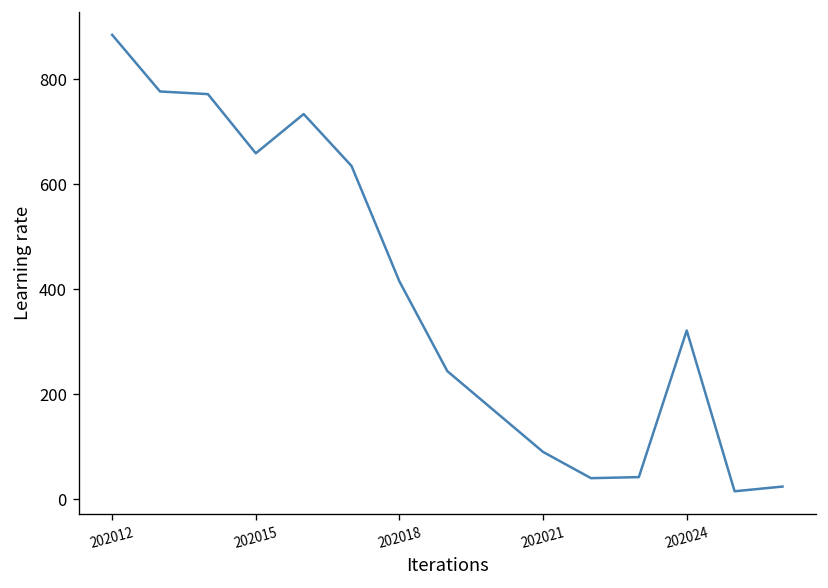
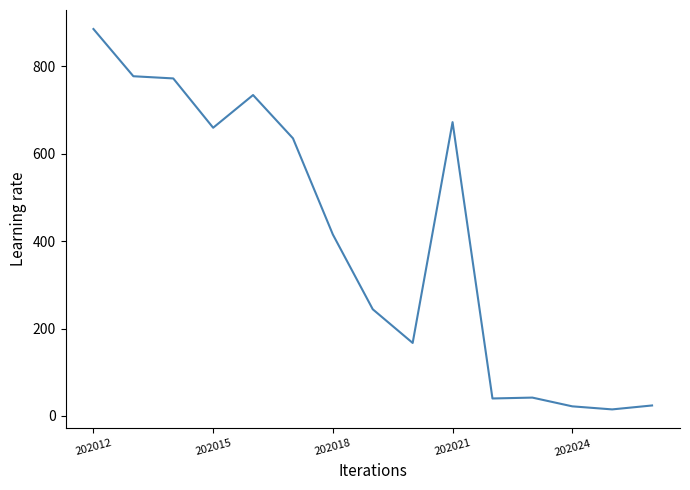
  {
    "202012": 890,
    "202015": 660,
    "202018": 420,
-   "202021": 90,
-   "202024": 320
+   "202021": 670,
+   "202024": 20
  }
